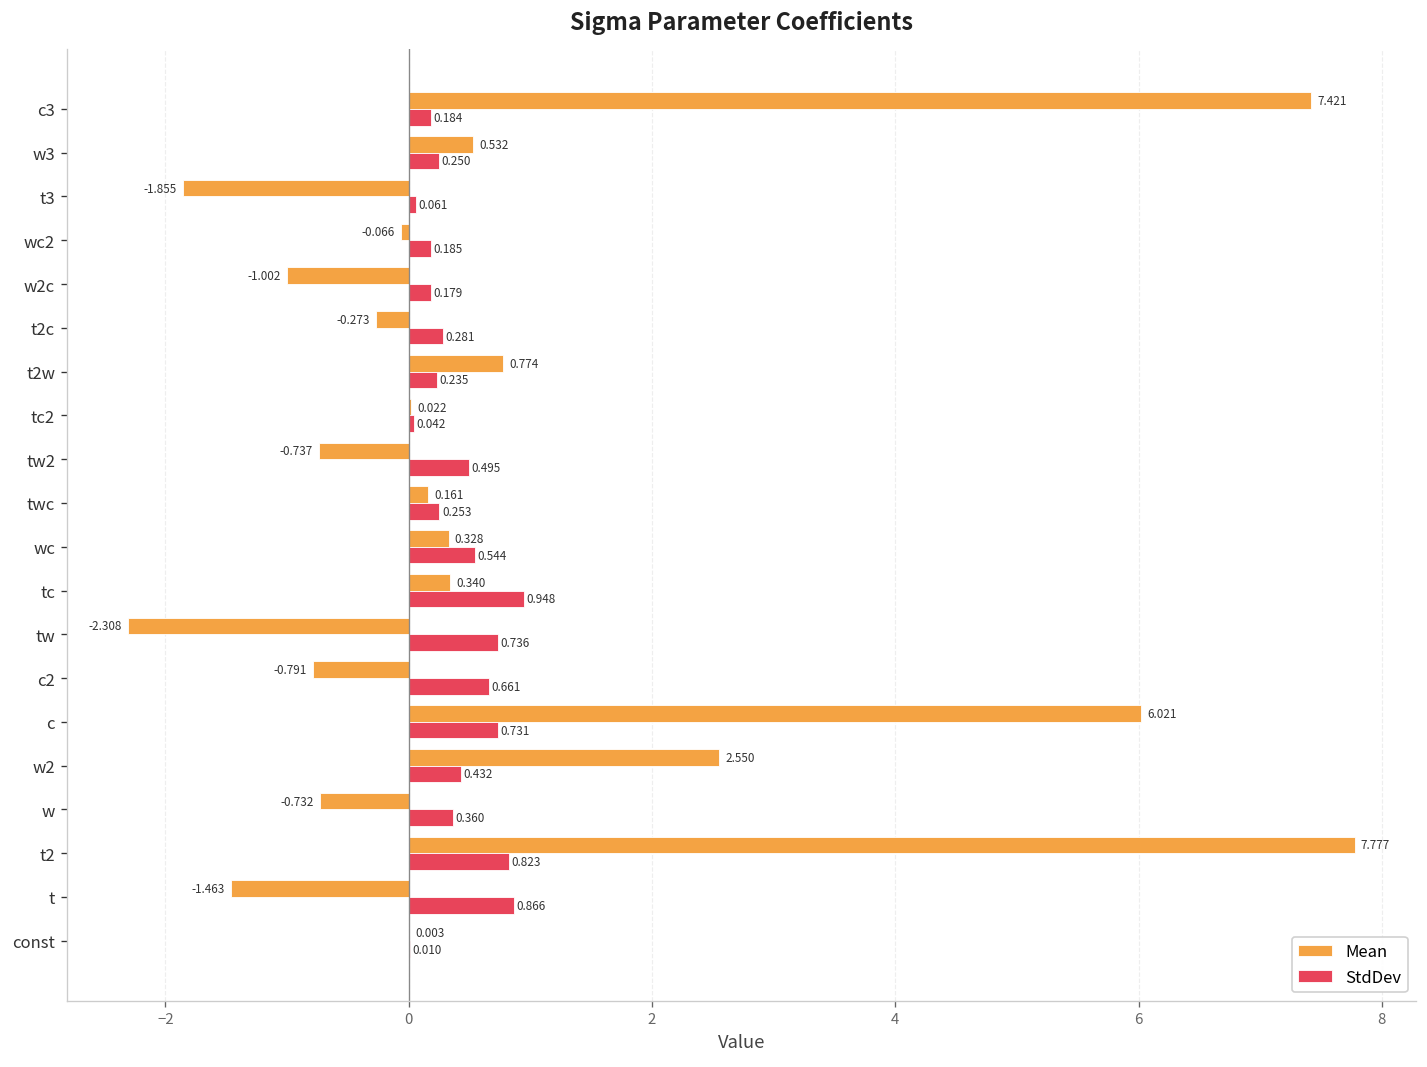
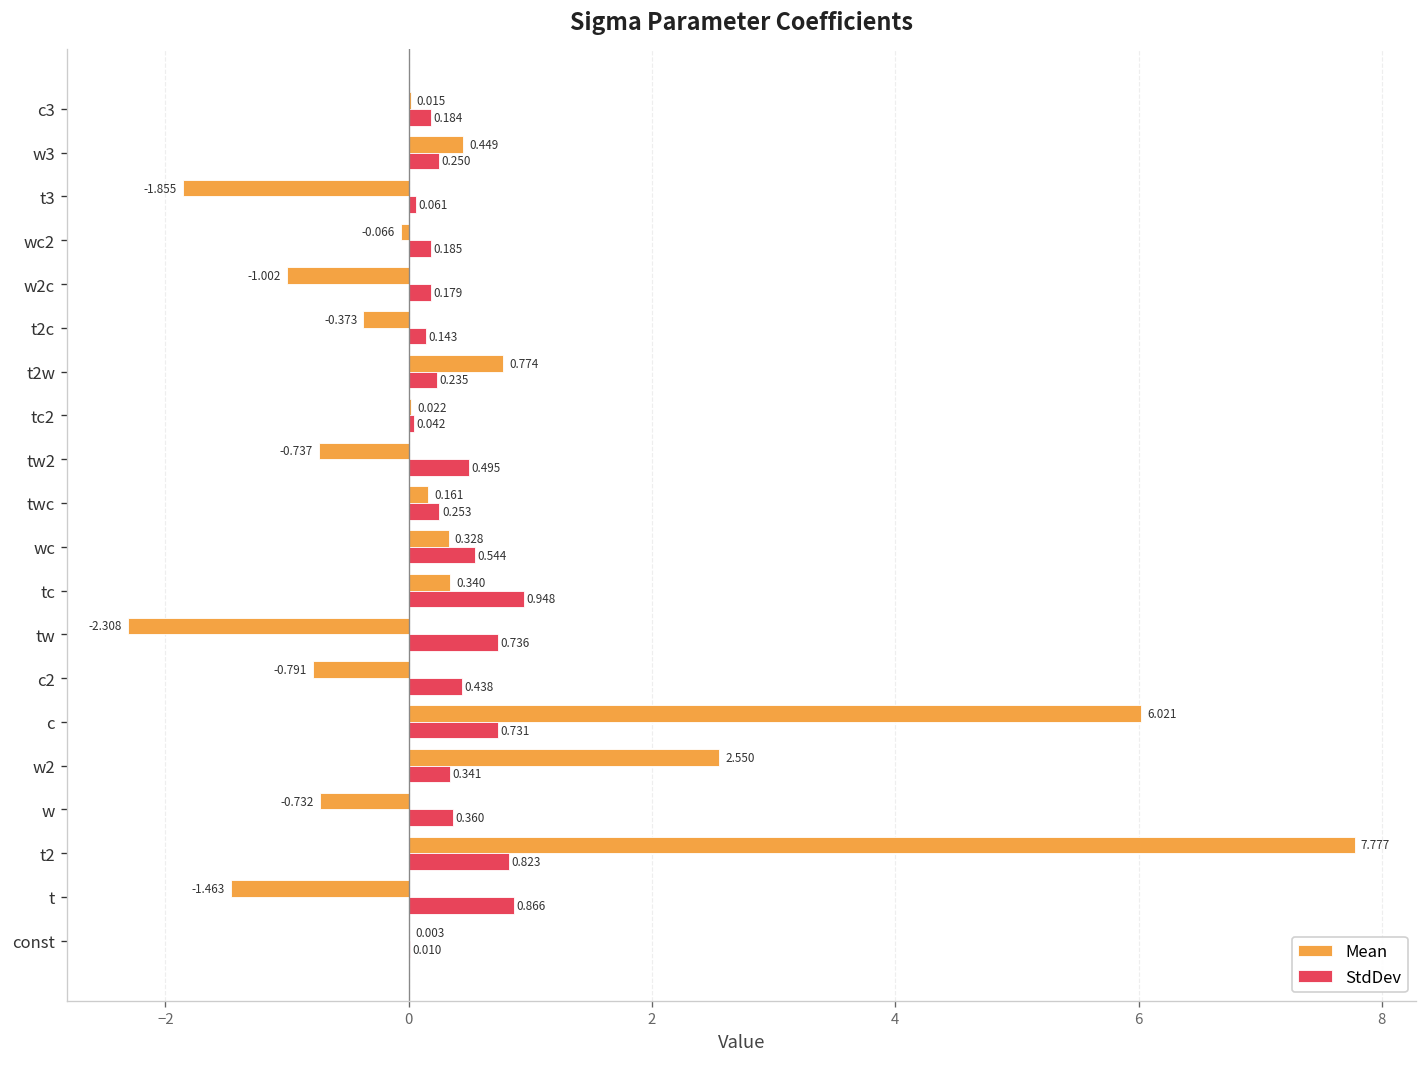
  {
    "Mean": {
-     "c3": 7.421,
-     "w3": 0.532,
+     "c3": 0.015,
+     "w3": 0.449,
      "t3": -1.855,
      "wc2": -0.066,
      "w2c": -1.002,
-     "t2c": -0.273,
+     "t2c": -0.373,
      "t2w": 0.774,
      "tc2": 0.022,
      "tw2": -0.737,
      "twc": 0.161,
      "wc": 0.328,
      "tc": 0.340,
      "tw": -2.308,
      "c2": -0.791,
      "c": 6.021,
      "w2": 2.550,
      "w": -0.732,
      "t2": 7.777,
      "t": -1.463,
      "const": 0.003
    },
    "StdDev": {
      "c3": 0.184,
      "w3": 0.250,
      "t3": 0.061,
      "wc2": 0.185,
      "w2c": 0.179,
-     "t2c": 0.281,
+     "t2c": 0.143,
      "t2w": 0.235,
      "tc2": 0.042,
      "tw2": 0.495,
      "twc": 0.253,
      "wc": 0.544,
      "tc": 0.948,
      "tw": 0.736,
-     "c2": 0.661,
+     "c2": 0.438,
      "c": 0.731,
-     "w2": 0.432,
+     "w2": 0.341,
      "w": 0.360,
      "t2": 0.823,
      "t": 0.866,
      "const": 0.010
    }
  }
